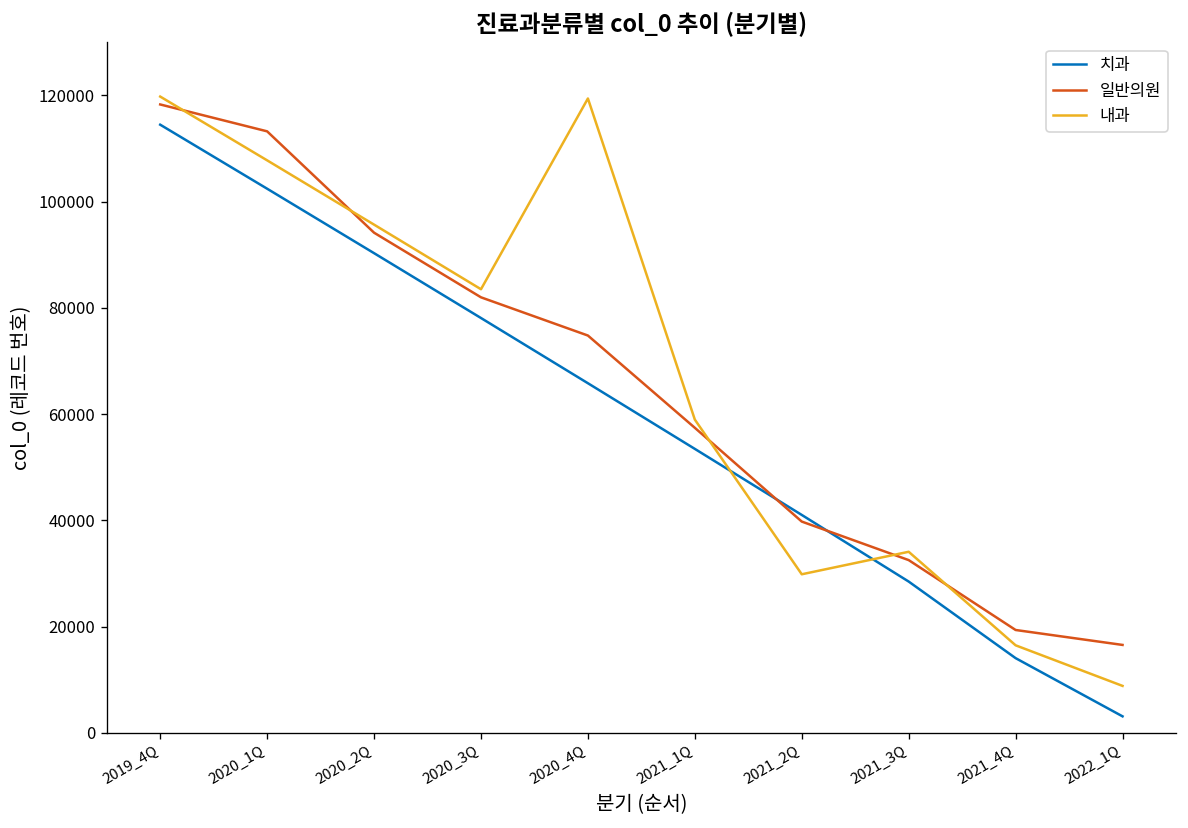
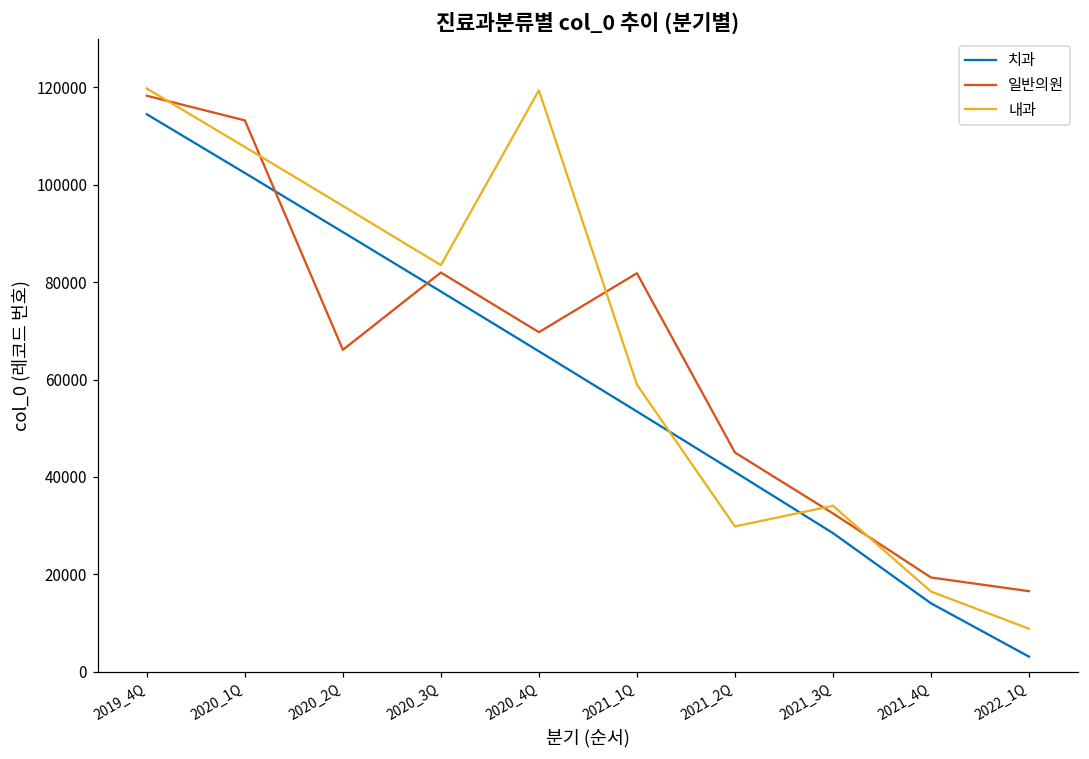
  {
    "치과": {
      "2019_4Q": 114000,
      "2020_1Q": 102000,
      "2020_2Q": 90000,
      "2020_3Q": 78000,
      "2020_4Q": 66000,
      "2021_1Q": 53000,
      "2021_2Q": 41000,
      "2021_3Q": 28000,
      "2021_4Q": 14000,
      "2022_1Q": 3000
    },
    "일반의원": {
      "2019_4Q": 118000,
      "2020_1Q": 113000,
-     "2020_2Q": 94000,
+     "2020_2Q": 66000,
      "2020_3Q": 82000,
-     "2020_4Q": 75000,
-     "2021_1Q": 57000,
-     "2021_2Q": 40000,
+     "2020_4Q": 70000,
+     "2021_1Q": 82000,
+     "2021_2Q": 45000,
      "2021_3Q": 33000,
      "2021_4Q": 19000,
      "2022_1Q": 17000
    },
    "내과": {
      "2019_4Q": 120000,
      "2020_1Q": 108000,
      "2020_2Q": 96000,
      "2020_3Q": 84000,
      "2020_4Q": 119000,
      "2021_1Q": 59000,
      "2021_2Q": 30000,
      "2021_3Q": 34000,
      "2021_4Q": 16000,
      "2022_1Q": 9000
    }
  }
